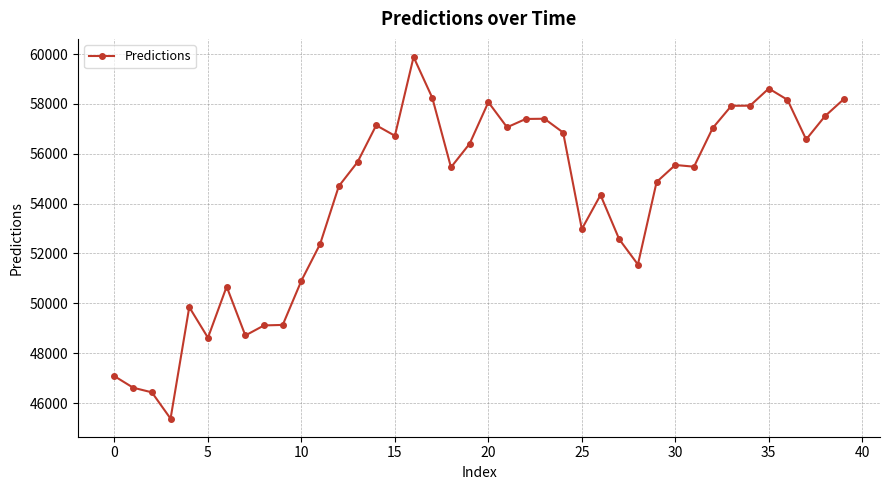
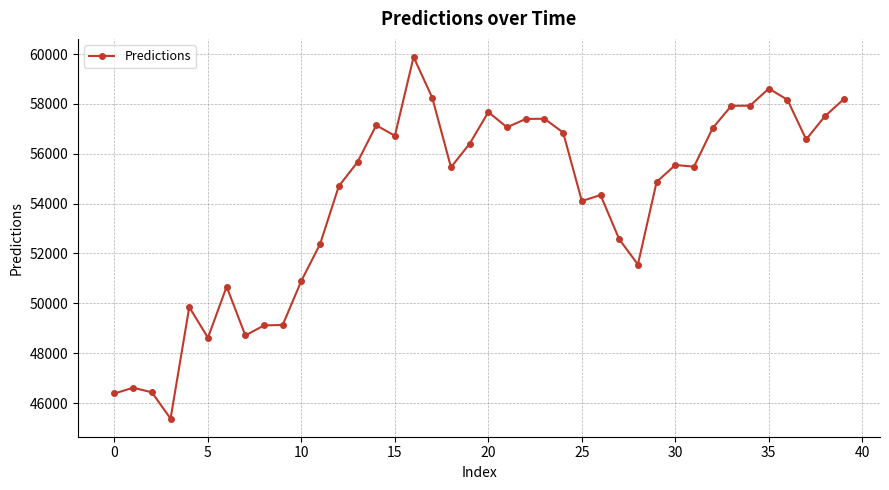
  {
-   "0": 47100,
+   "0": 46400,
    "5": 48600,
    "10": 50900,
    "15": 56700,
-   "20": 58100,
-   "25": 53000,
+   "20": 57700,
+   "25": 54100,
    "30": 55500,
    "35": 58600
  }
